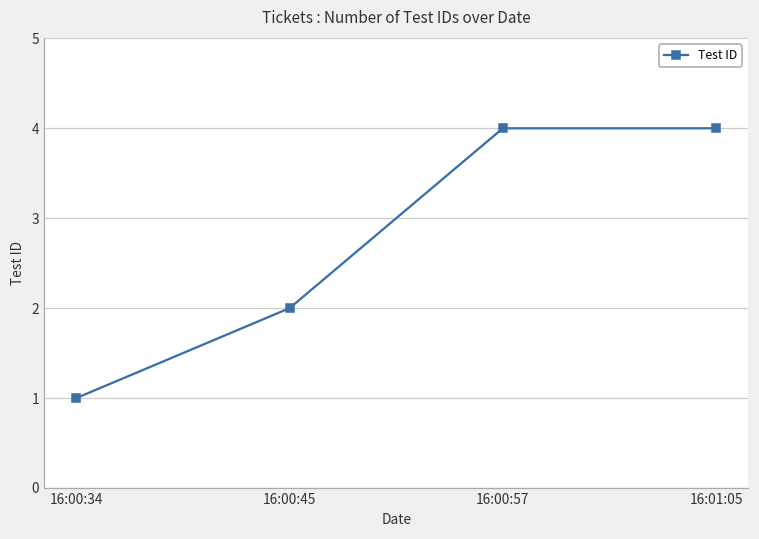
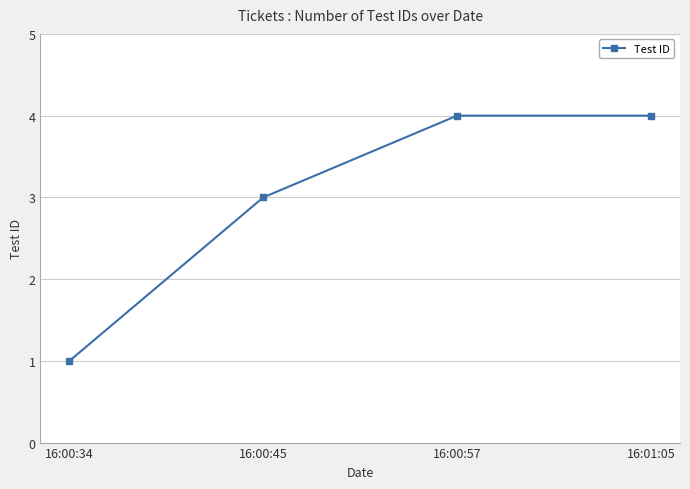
  {
    "16:00:34": 1,
-   "16:00:45": 2,
+   "16:00:45": 3,
    "16:00:57": 4,
    "16:01:05": 4
  }
